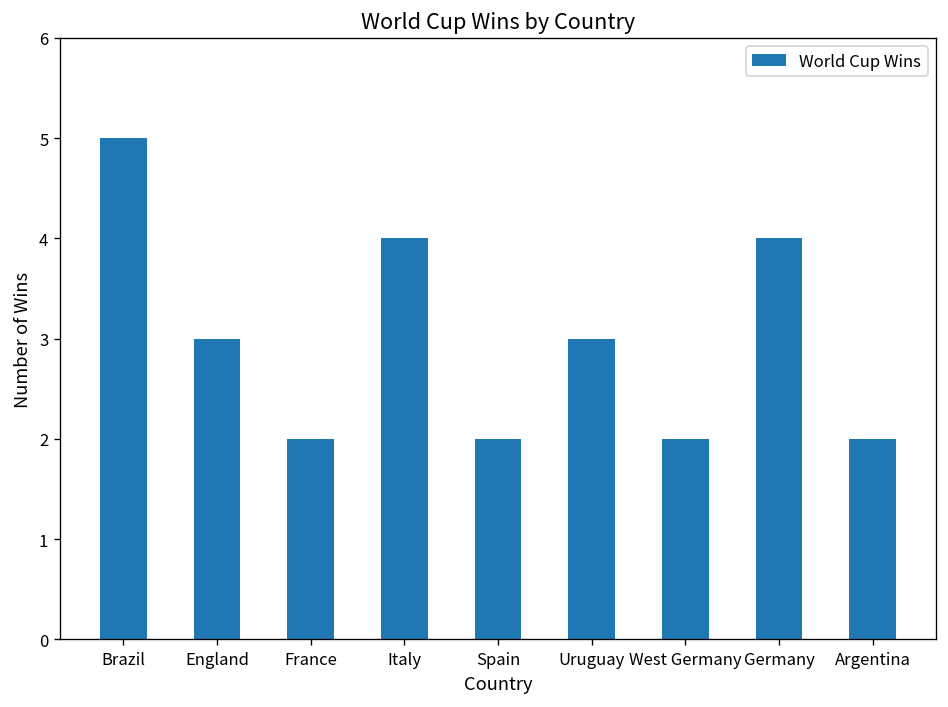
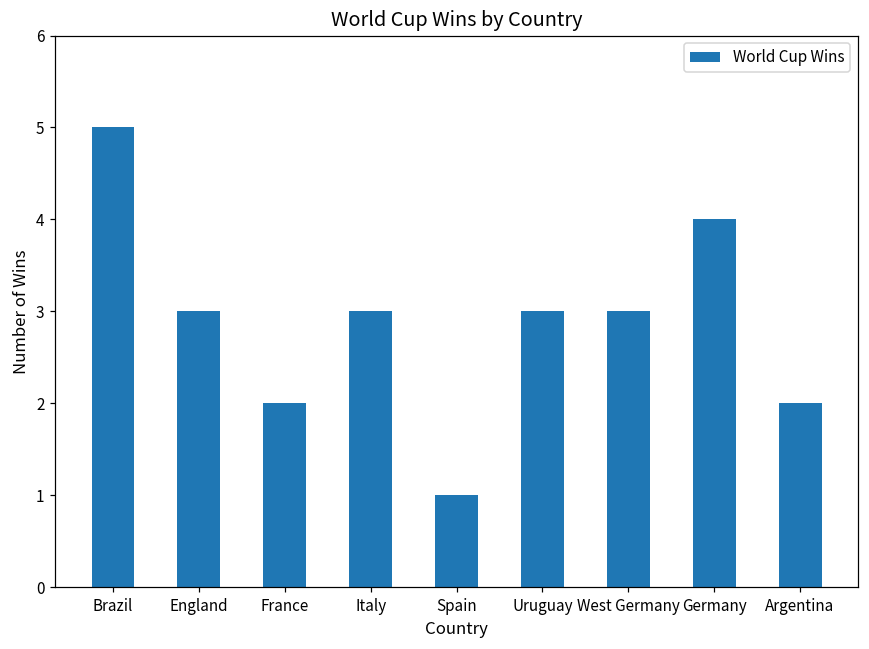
  {
    "Brazil": 5,
    "England": 3,
    "France": 2,
-   "Italy": 4,
-   "Spain": 2,
+   "Italy": 3,
+   "Spain": 1,
    "Uruguay": 3,
-   "West Germany": 2,
+   "West Germany": 3,
    "Germany": 4,
    "Argentina": 2
  }
